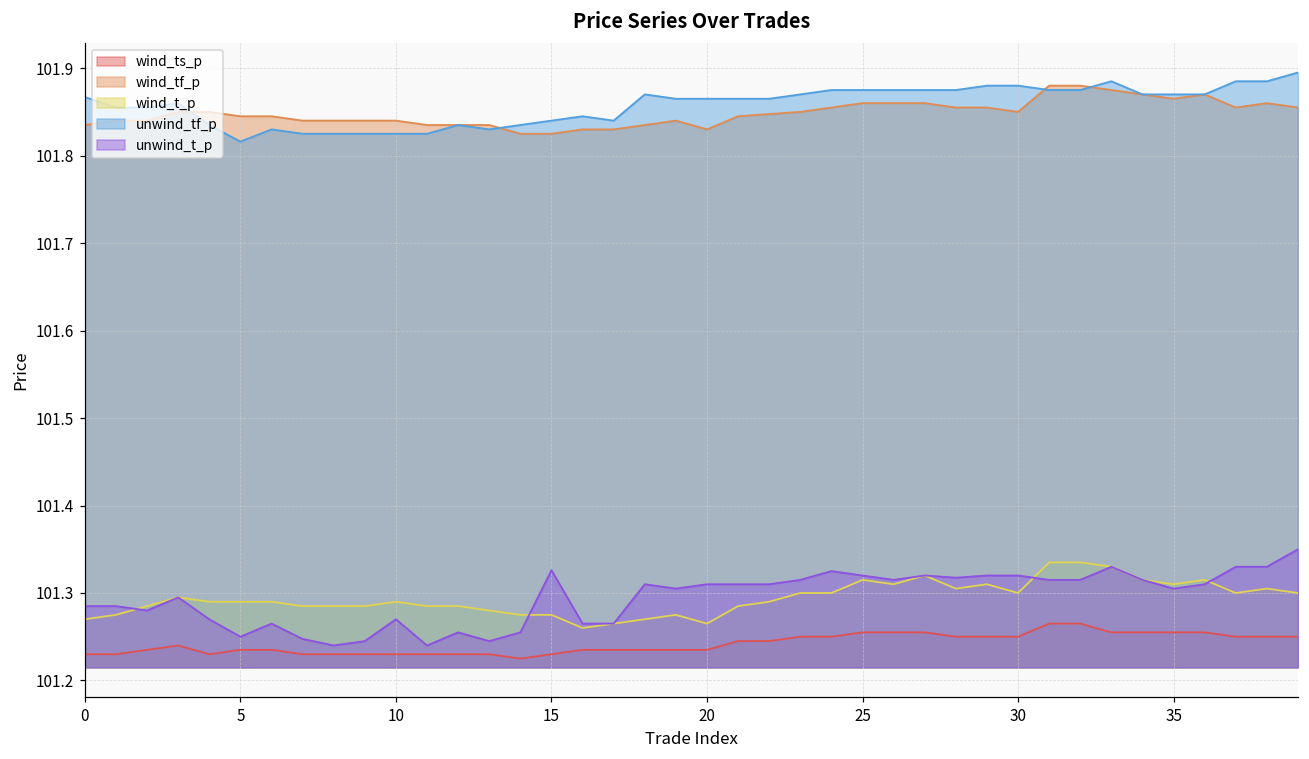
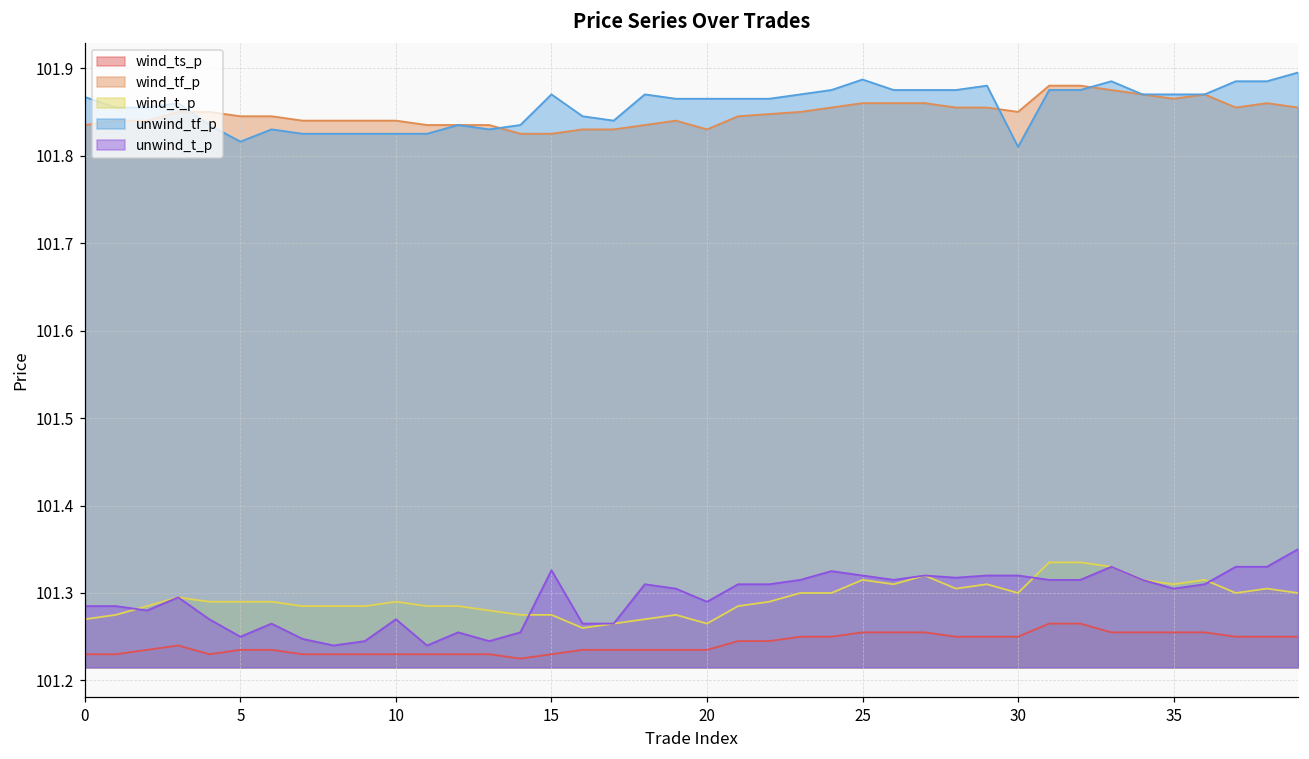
  {
    "unwind_tf_p": {
      "0": 101.87,
      "5": 101.82,
      "10": 101.83,
-     "15": 101.84,
+     "15": 101.87,
      "20": 101.87,
-     "25": 101.88,
-     "30": 101.88,
+     "25": 101.89,
+     "30": 101.81,
      "35": 101.87
    },
    "unwind_t_p": {
      "0": 101.29,
      "5": 101.25,
      "10": 101.27,
      "15": 101.33,
-     "20": 101.31,
+     "20": 101.29,
      "25": 101.32,
      "30": 101.32,
      "35": 101.31
    }
  }
